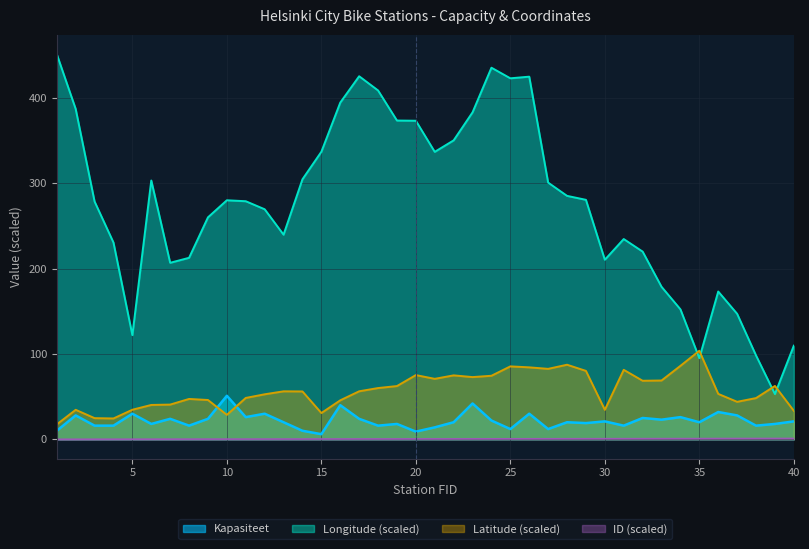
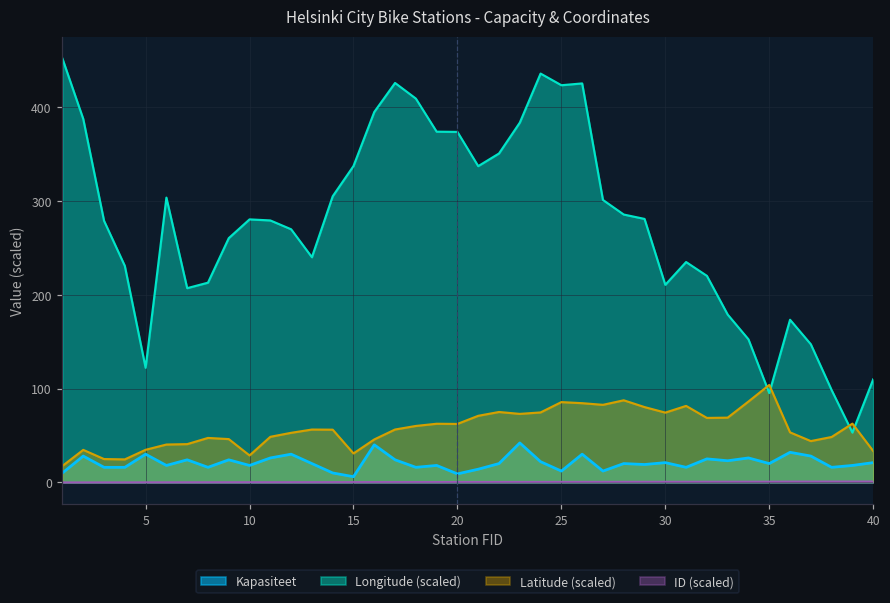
  {
    "Kapasiteet": {
      "5": 30,
-     "10": 50,
+     "10": 20,
      "15": 10,
      "20": 10,
      "25": 10,
      "30": 20,
      "35": 20,
      "40": 20
    },
    "Longitude (scaled)": {
      "5": 120,
      "10": 280,
      "15": 340,
      "20": 370,
      "25": 420,
      "30": 210,
      "35": 100,
      "40": 110
    },
    "Latitude (scaled)": {
      "5": 30,
      "10": 30,
      "15": 30,
-     "20": 80,
+     "20": 60,
      "25": 90,
-     "30": 30,
+     "30": 70,
      "35": 100,
      "40": 30
    },
    "ID (scaled)": {
      "5": 0,
      "10": 0,
      "15": 0,
      "20": 0,
      "25": 0,
      "30": 0,
      "35": 0,
      "40": 0
    }
  }
